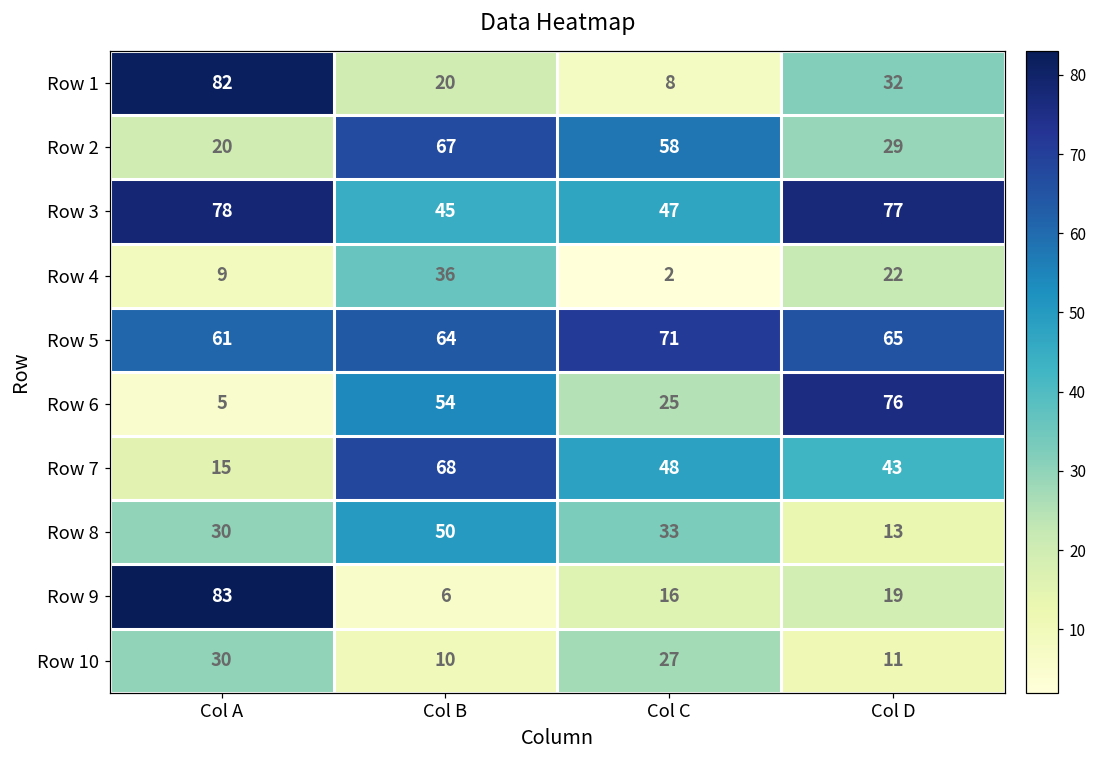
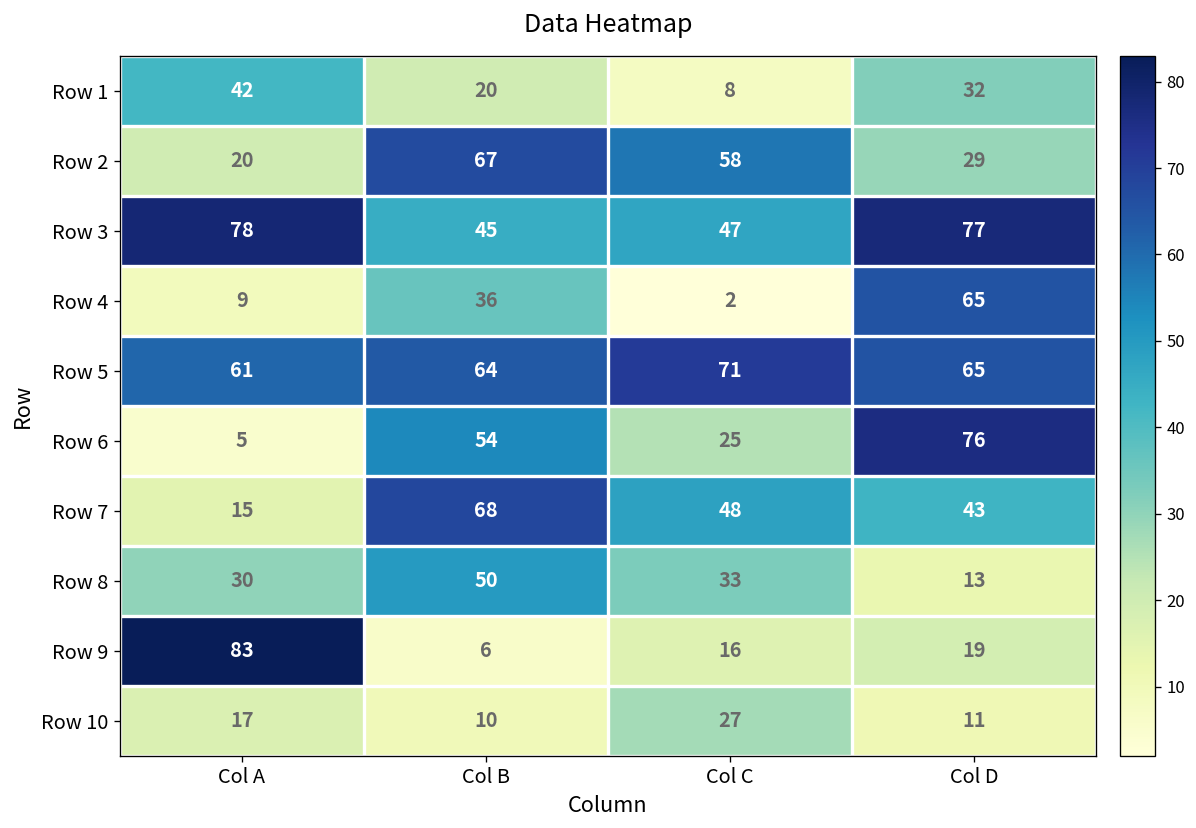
  {
    "Row 1": {
-     "Col A": 82,
+     "Col A": 42,
      "Col B": 20,
      "Col C": 8,
      "Col D": 32
    },
    "Row 2": {
      "Col A": 20,
      "Col B": 67,
      "Col C": 58,
      "Col D": 29
    },
    "Row 3": {
      "Col A": 78,
      "Col B": 45,
      "Col C": 47,
      "Col D": 77
    },
    "Row 4": {
      "Col A": 9,
      "Col B": 36,
      "Col C": 2,
-     "Col D": 22
+     "Col D": 65
    },
    "Row 5": {
      "Col A": 61,
      "Col B": 64,
      "Col C": 71,
      "Col D": 65
    },
    "Row 6": {
      "Col A": 5,
      "Col B": 54,
      "Col C": 25,
      "Col D": 76
    },
    "Row 7": {
      "Col A": 15,
      "Col B": 68,
      "Col C": 48,
      "Col D": 43
    },
    "Row 8": {
      "Col A": 30,
      "Col B": 50,
      "Col C": 33,
      "Col D": 13
    },
    "Row 9": {
      "Col A": 83,
      "Col B": 6,
      "Col C": 16,
      "Col D": 19
    },
    "Row 10": {
-     "Col A": 30,
+     "Col A": 17,
      "Col B": 10,
      "Col C": 27,
      "Col D": 11
    }
  }
